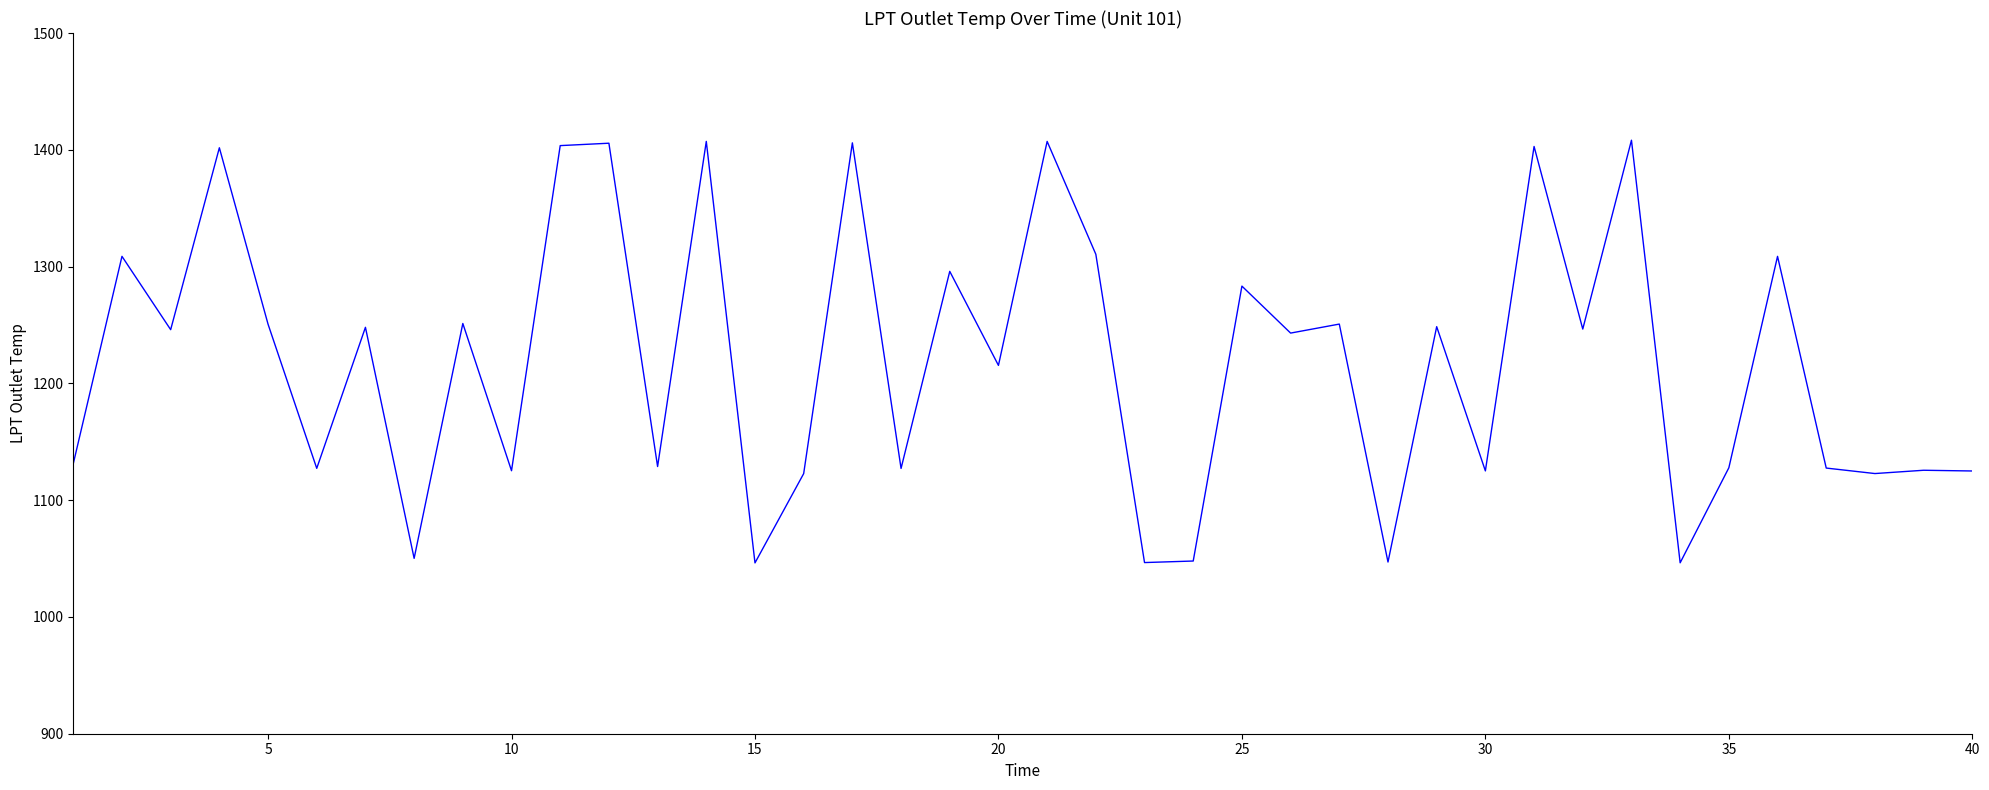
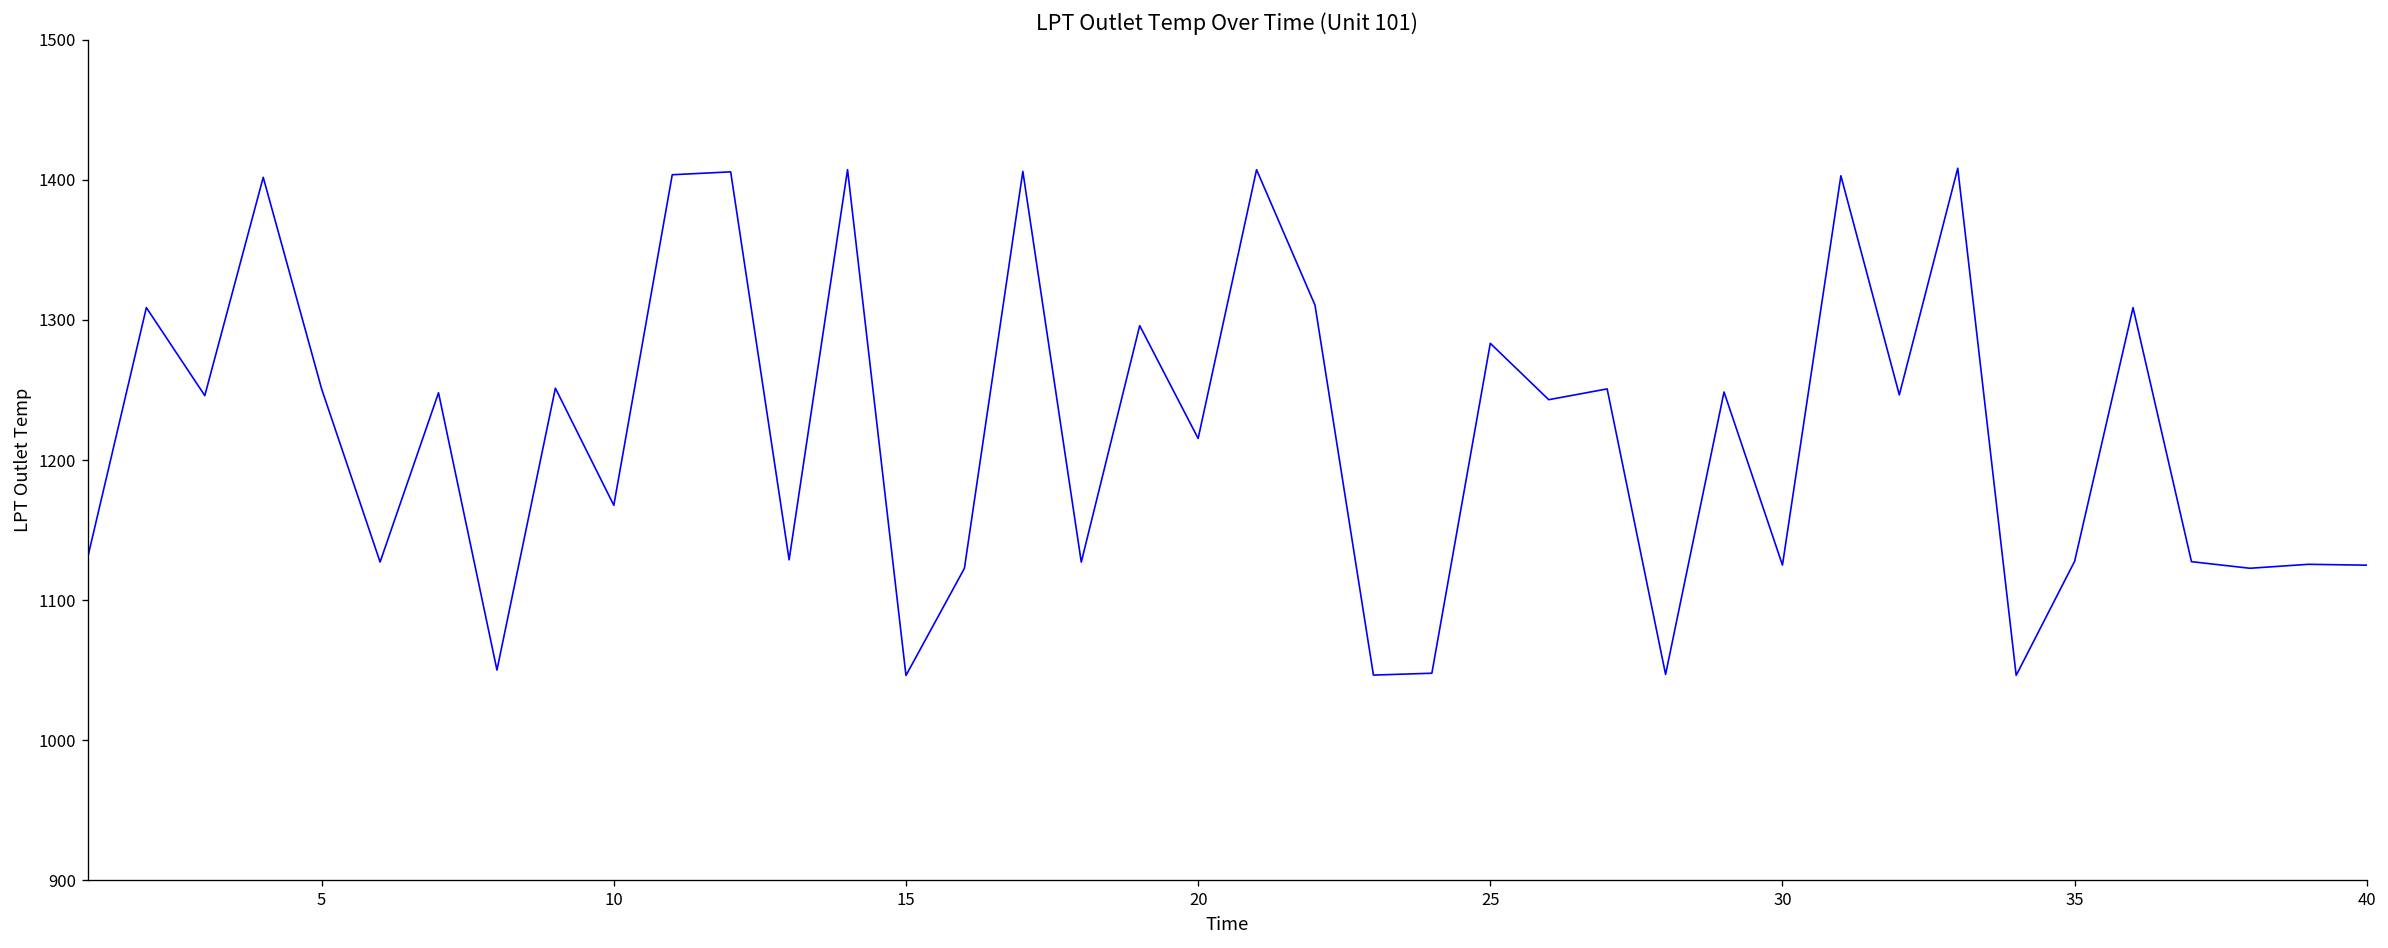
  {
    "5": 1251,
-   "10": 1125,
+   "10": 1168,
    "15": 1046,
    "20": 1215,
    "25": 1283,
    "30": 1125,
    "35": 1128,
    "40": 1125
  }
